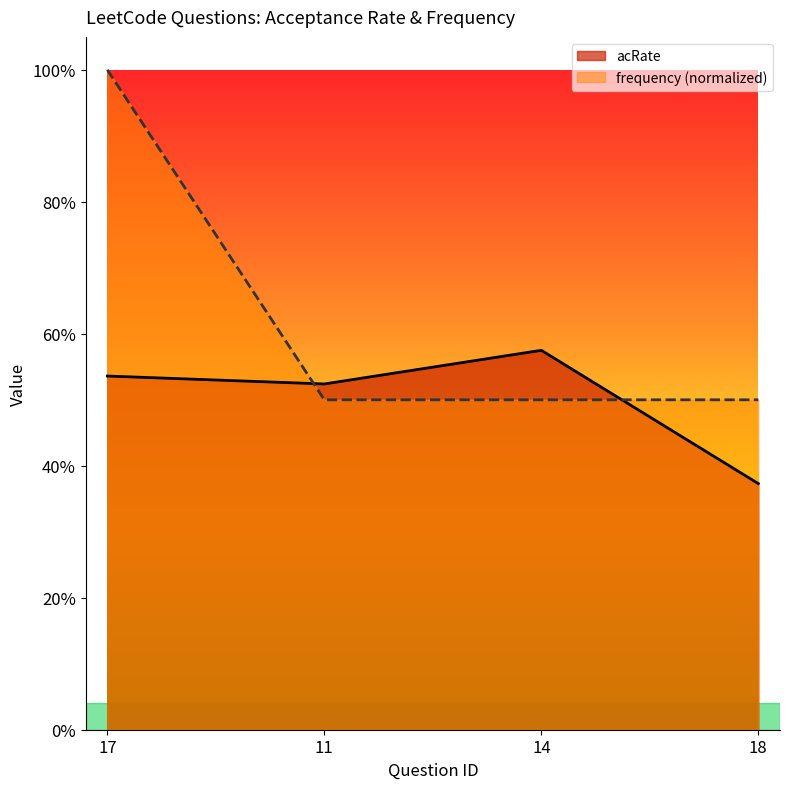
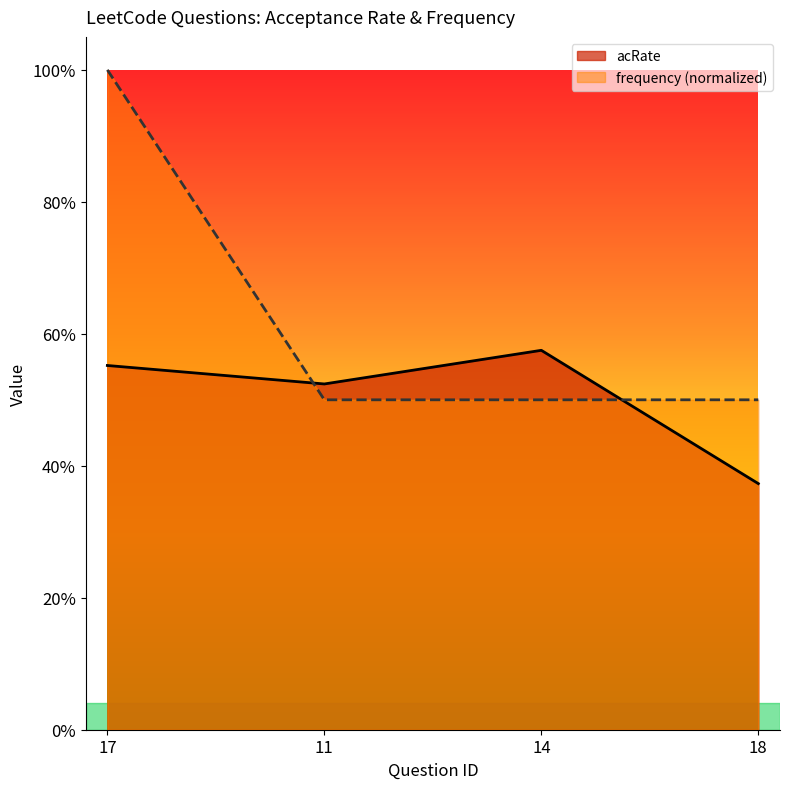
  {
    "acRate": {
-     "17": "54%",
+     "17": "55%",
      "11": "52%",
      "14": "57%",
      "18": "37%"
    },
    "frequency (normalized)": {
      "17": "100%",
      "11": "50%",
      "14": "50%",
      "18": "50%"
    }
  }
